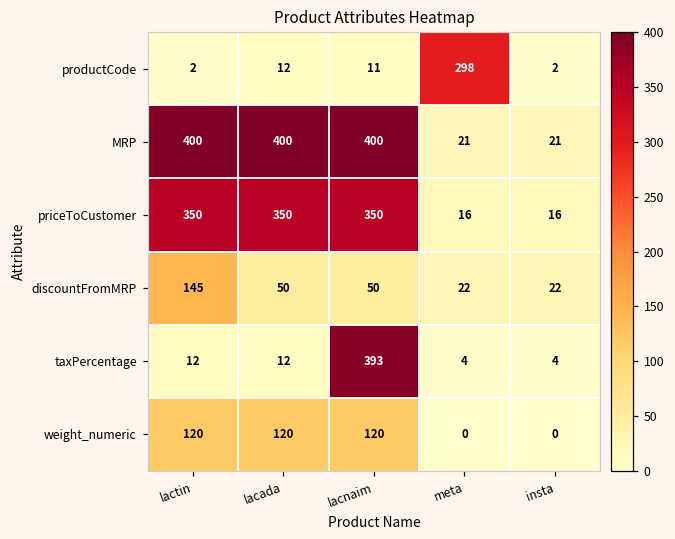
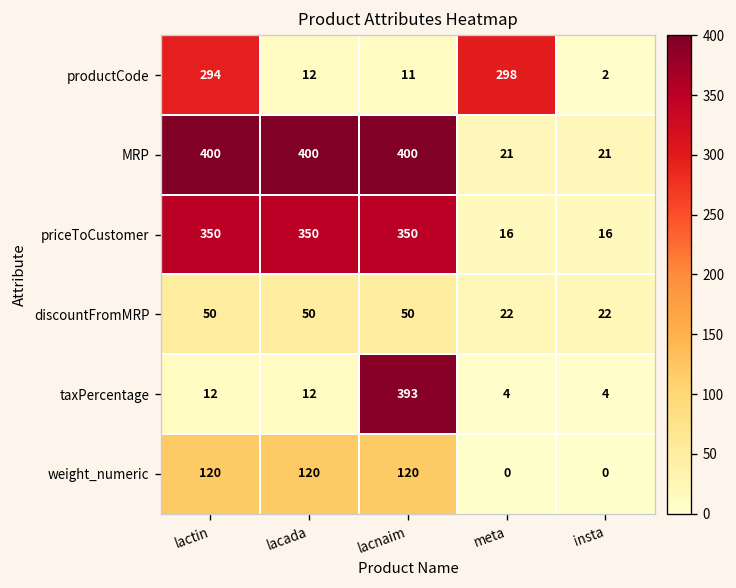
  {
    "productCode": {
-     "lactin": 2,
+     "lactin": 294,
      "lacada": 12,
      "lacnaim": 11,
      "meta": 298,
      "insta": 2
    },
    "MRP": {
      "lactin": 400,
      "lacada": 400,
      "lacnaim": 400,
      "meta": 21,
      "insta": 21
    },
    "priceToCustomer": {
      "lactin": 350,
      "lacada": 350,
      "lacnaim": 350,
      "meta": 16,
      "insta": 16
    },
    "discountFromMRP": {
-     "lactin": 145,
+     "lactin": 50,
      "lacada": 50,
      "lacnaim": 50,
      "meta": 22,
      "insta": 22
    },
    "taxPercentage": {
      "lactin": 12,
      "lacada": 12,
      "lacnaim": 393,
      "meta": 4,
      "insta": 4
    },
    "weight_numeric": {
      "lactin": 120,
      "lacada": 120,
      "lacnaim": 120,
      "meta": 0,
      "insta": 0
    }
  }
